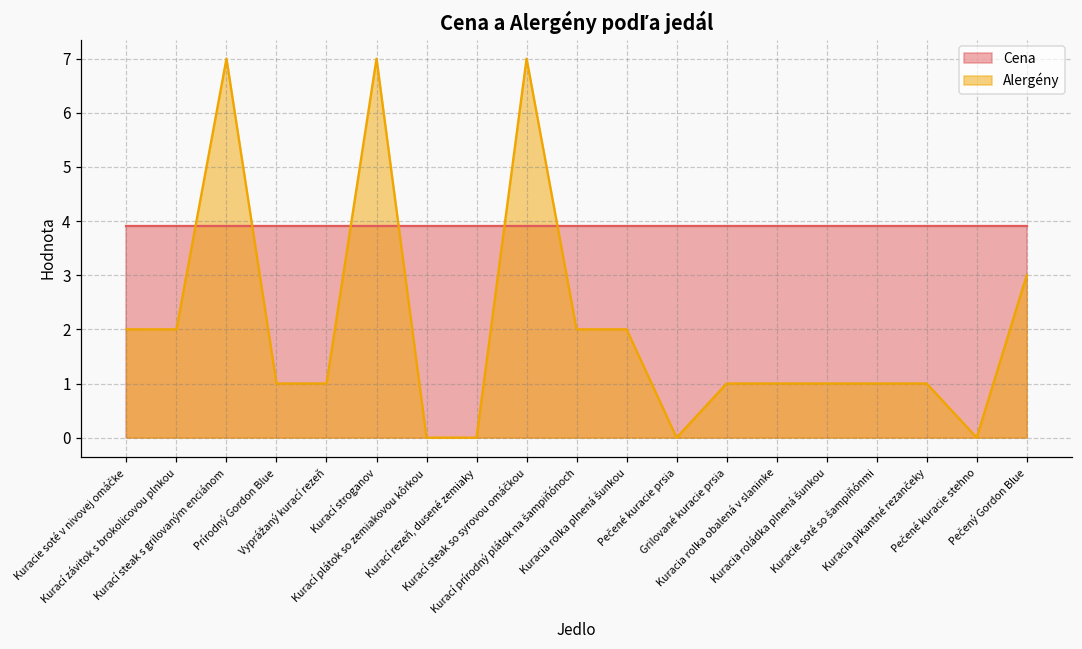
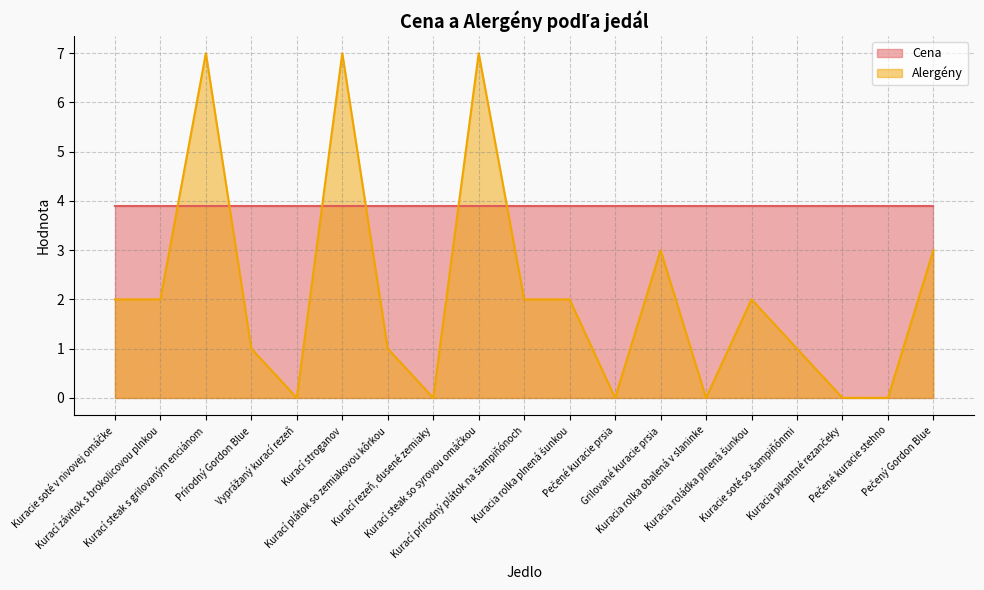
  {
    "Cena": {
      "Kuracie soté v nivovej omáčke": 3.9,
      "Kurací závitok s brokolicovou plnkou": 3.9,
      "Kurací steak s grilovaným enciánom": 3.9,
      "Prírodný Gordon Blue": 3.9,
      "Vyprážaný kurací rezeň": 3.9,
      "Kurací stroganov": 3.9,
      "Kurací plátok so zemiakovou kôrkou": 3.9,
      "Kurací rezeň, dusené zemiaky": 3.9,
      "Kurací steak so syrovou omáčkou": 3.9,
      "Kurací prírodný plátok na šampiňónoch": 3.9,
      "Kuracia rolka plnená šunkou": 3.9,
      "Pečené kuracie prsia": 3.9,
      "Grilované kuracie prsia": 3.9,
      "Kuracia rolka obalená v slaninke": 3.9,
      "Kuracia roládka plnená šunkou": 3.9,
      "Kuracie soté so šampiňónmi": 3.9,
      "Kuracia pikantné rezančeky": 3.9,
      "Pečené kuracie stehno": 3.9,
      "Pečený Gordon Blue": 3.9
    },
    "Alergény": {
      "Kuracie soté v nivovej omáčke": 2,
      "Kurací závitok s brokolicovou plnkou": 2,
      "Kurací steak s grilovaným enciánom": 7,
      "Prírodný Gordon Blue": 1,
-     "Vyprážaný kurací rezeň": 1,
+     "Vyprážaný kurací rezeň": 0,
      "Kurací stroganov": 7,
-     "Kurací plátok so zemiakovou kôrkou": 0,
+     "Kurací plátok so zemiakovou kôrkou": 1,
      "Kurací rezeň, dusené zemiaky": 0,
      "Kurací steak so syrovou omáčkou": 7,
      "Kurací prírodný plátok na šampiňónoch": 2,
      "Kuracia rolka plnená šunkou": 2,
      "Pečené kuracie prsia": 0,
-     "Grilované kuracie prsia": 1,
-     "Kuracia rolka obalená v slaninke": 1,
-     "Kuracia roládka plnená šunkou": 1,
+     "Grilované kuracie prsia": 3,
+     "Kuracia rolka obalená v slaninke": 0,
+     "Kuracia roládka plnená šunkou": 2,
      "Kuracie soté so šampiňónmi": 1,
-     "Kuracia pikantné rezančeky": 1,
+     "Kuracia pikantné rezančeky": 0,
      "Pečené kuracie stehno": 0,
      "Pečený Gordon Blue": 3
    }
  }
